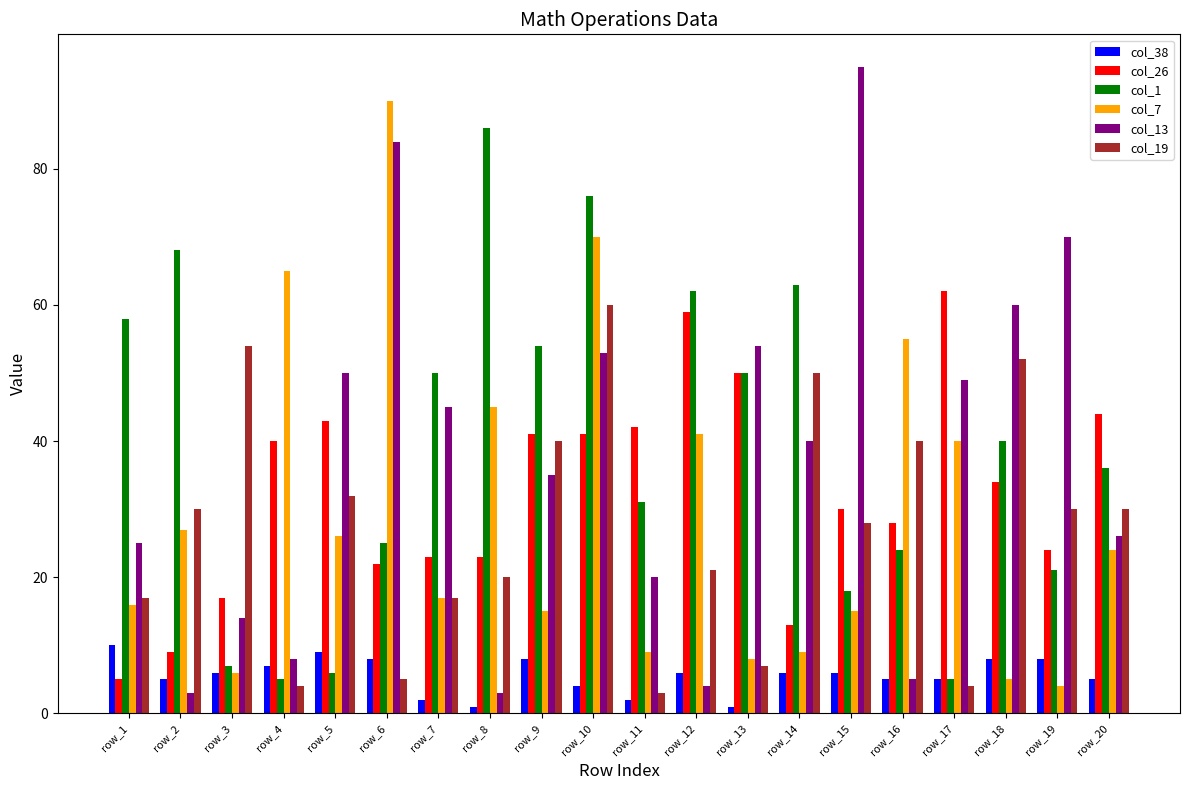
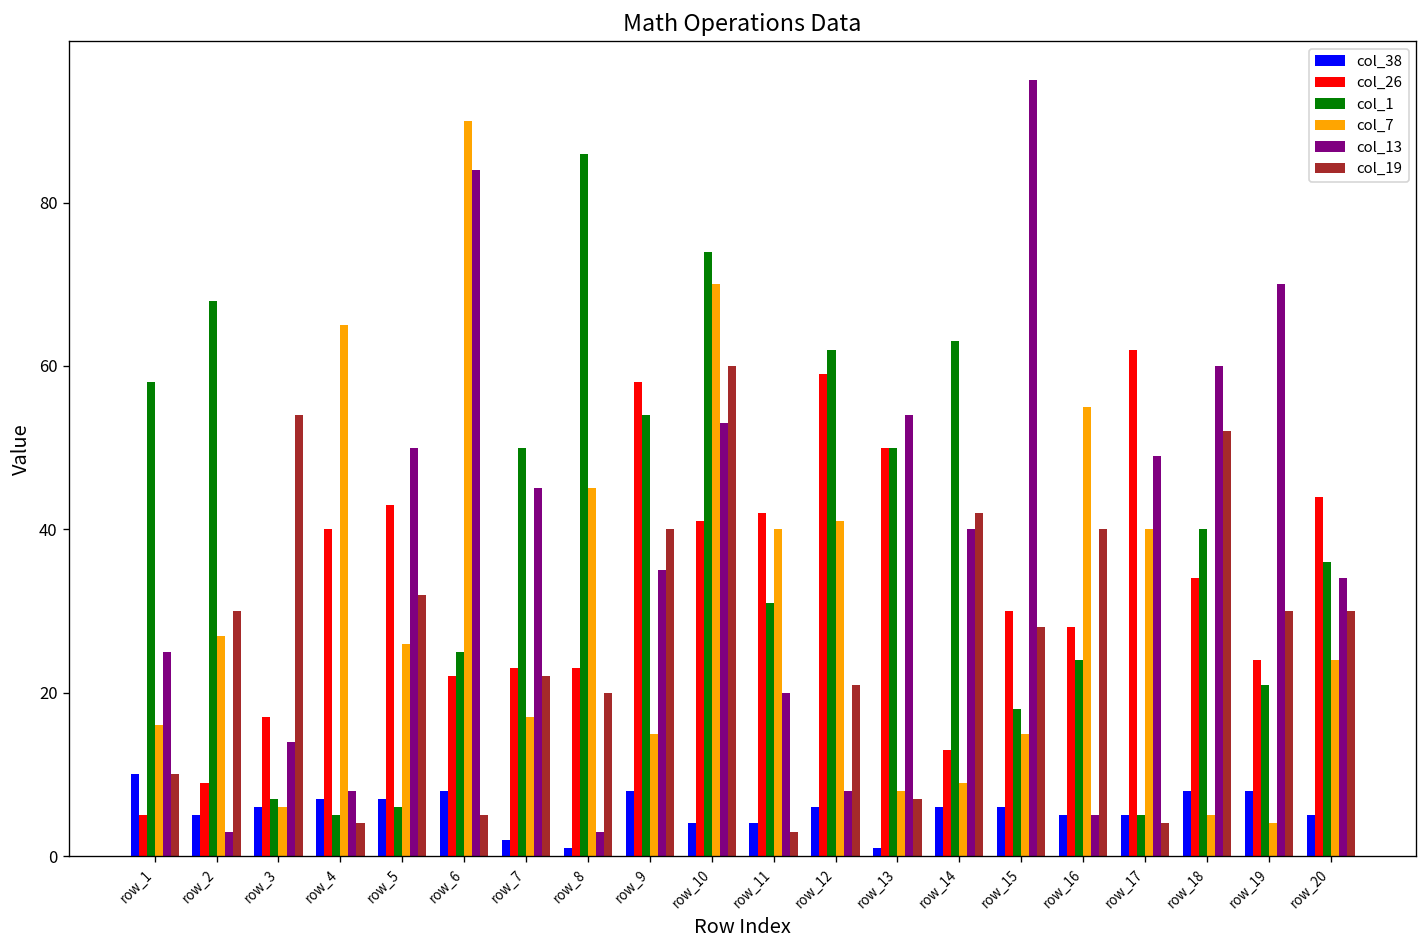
  {
    "col_38": {
      "row_1": 10,
      "row_2": 5,
      "row_3": 6,
      "row_4": 7,
-     "row_5": 9,
+     "row_5": 7,
      "row_6": 8,
      "row_7": 2,
      "row_8": 1,
      "row_9": 8,
      "row_10": 4,
-     "row_11": 2,
+     "row_11": 4,
      "row_12": 6,
      "row_13": 1,
      "row_14": 6,
      "row_15": 6,
      "row_16": 5,
      "row_17": 5,
      "row_18": 8,
      "row_19": 8,
      "row_20": 5
    },
    "col_26": {
      "row_1": 5,
      "row_2": 9,
      "row_3": 17,
      "row_4": 40,
      "row_5": 43,
      "row_6": 22,
      "row_7": 23,
      "row_8": 23,
-     "row_9": 41,
+     "row_9": 58,
      "row_10": 41,
      "row_11": 42,
      "row_12": 59,
      "row_13": 50,
      "row_14": 13,
      "row_15": 30,
      "row_16": 28,
      "row_17": 62,
      "row_18": 34,
      "row_19": 24,
      "row_20": 44
    },
    "col_1": {
      "row_1": 58,
      "row_2": 68,
      "row_3": 7,
      "row_4": 5,
      "row_5": 6,
      "row_6": 25,
      "row_7": 50,
      "row_8": 86,
      "row_9": 54,
-     "row_10": 76,
+     "row_10": 74,
      "row_11": 31,
      "row_12": 62,
      "row_13": 50,
      "row_14": 63,
      "row_15": 18,
      "row_16": 24,
      "row_17": 5,
      "row_18": 40,
      "row_19": 21,
      "row_20": 36
    },
    "col_7": {
      "row_1": 16,
      "row_2": 27,
      "row_3": 6,
      "row_4": 65,
      "row_5": 26,
      "row_6": 90,
      "row_7": 17,
      "row_8": 45,
      "row_9": 15,
      "row_10": 70,
-     "row_11": 9,
+     "row_11": 40,
      "row_12": 41,
      "row_13": 8,
      "row_14": 9,
      "row_15": 15,
      "row_16": 55,
      "row_17": 40,
      "row_18": 5,
      "row_19": 4,
      "row_20": 24
    },
    "col_13": {
      "row_1": 25,
      "row_2": 3,
      "row_3": 14,
      "row_4": 8,
      "row_5": 50,
      "row_6": 84,
      "row_7": 45,
      "row_8": 3,
      "row_9": 35,
      "row_10": 53,
      "row_11": 20,
-     "row_12": 4,
+     "row_12": 8,
      "row_13": 54,
      "row_14": 40,
      "row_15": 95,
      "row_16": 5,
      "row_17": 49,
      "row_18": 60,
      "row_19": 70,
-     "row_20": 26
+     "row_20": 34
    },
    "col_19": {
-     "row_1": 17,
+     "row_1": 10,
      "row_2": 30,
      "row_3": 54,
      "row_4": 4,
      "row_5": 32,
      "row_6": 5,
-     "row_7": 17,
+     "row_7": 22,
      "row_8": 20,
      "row_9": 40,
      "row_10": 60,
      "row_11": 3,
      "row_12": 21,
      "row_13": 7,
-     "row_14": 50,
+     "row_14": 42,
      "row_15": 28,
      "row_16": 40,
      "row_17": 4,
      "row_18": 52,
      "row_19": 30,
      "row_20": 30
    }
  }
